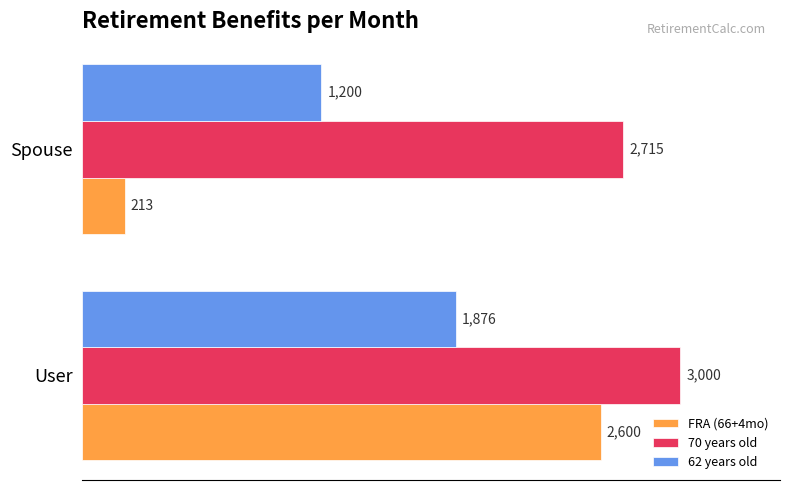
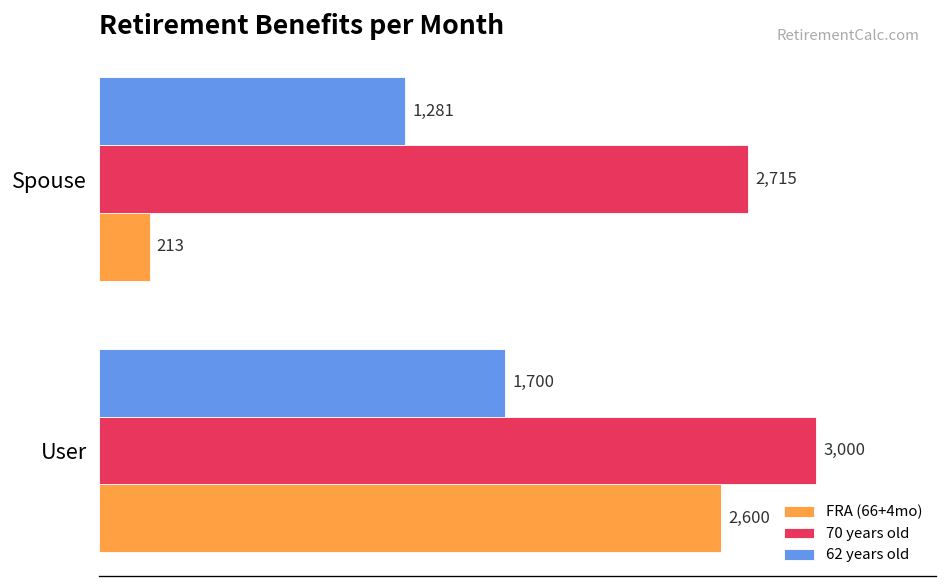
  {
    "FRA (66+4mo)": {
      "Spouse": "213",
      "User": "2,600"
    },
    "70 years old": {
      "Spouse": "2,715",
      "User": "3,000"
    },
    "62 years old": {
-     "Spouse": "1,200",
-     "User": "1,876"
+     "Spouse": "1,281",
+     "User": "1,700"
    }
  }
